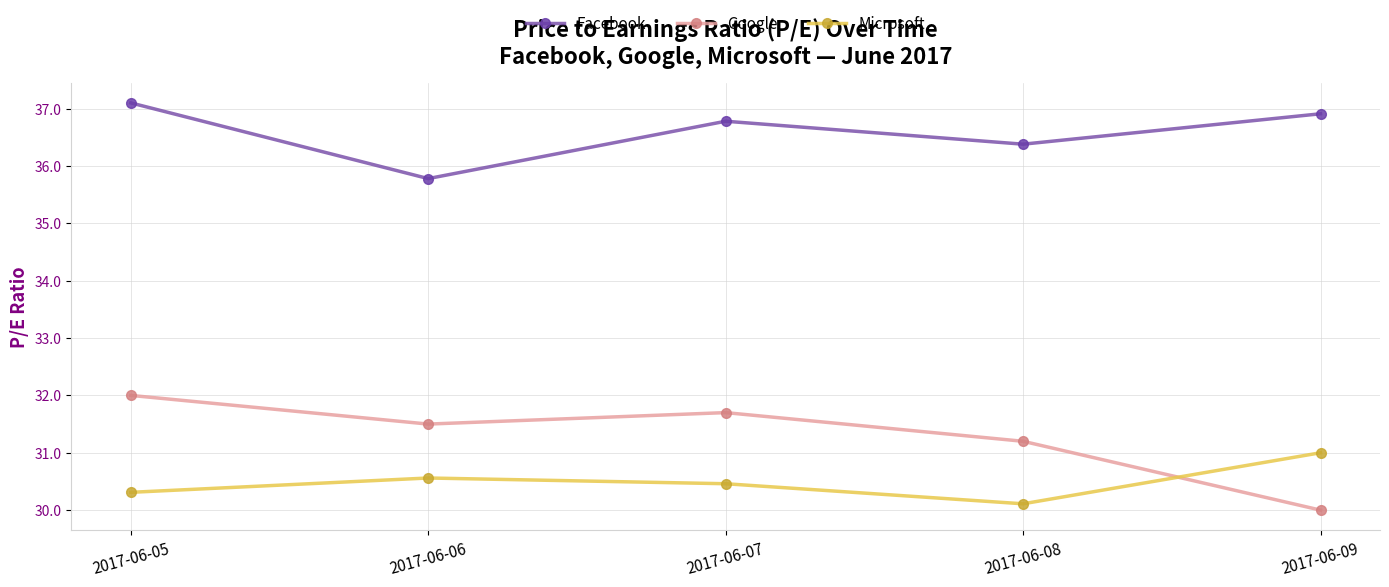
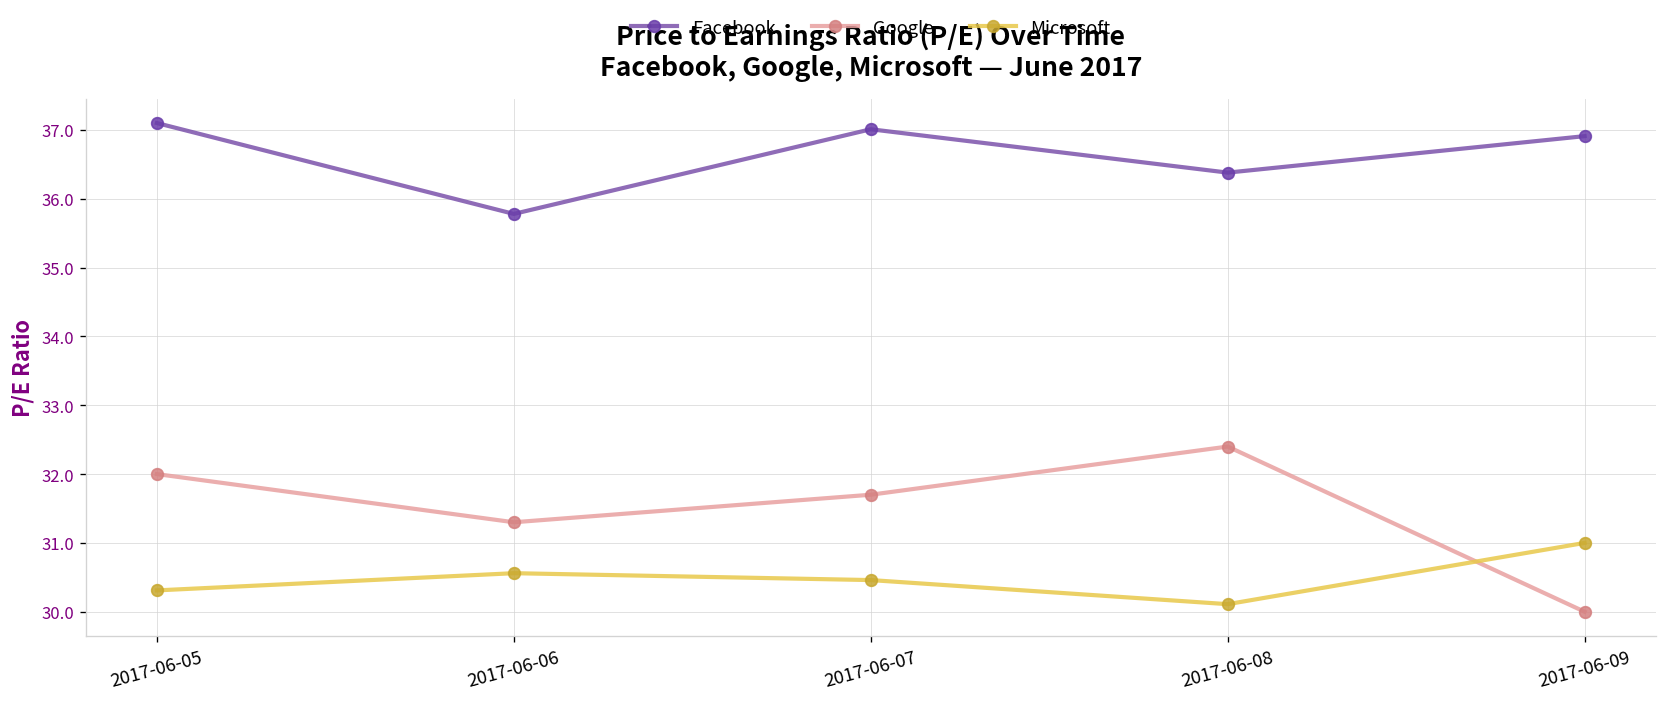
  {
    "Facebook": {
      "2017-06-05": 37.1,
      "2017-06-06": 35.8,
-     "2017-06-07": 36.8,
+     "2017-06-07": 37.0,
      "2017-06-08": 36.4,
      "2017-06-09": 36.9
    },
    "Google": {
      "2017-06-05": 32.0,
-     "2017-06-06": 31.5,
+     "2017-06-06": 31.3,
      "2017-06-07": 31.7,
-     "2017-06-08": 31.2,
+     "2017-06-08": 32.4,
      "2017-06-09": 30.0
    },
    "Microsoft": {
      "2017-06-05": 30.3,
      "2017-06-06": 30.6,
      "2017-06-07": 30.5,
      "2017-06-08": 30.1,
      "2017-06-09": 31.0
    }
  }
